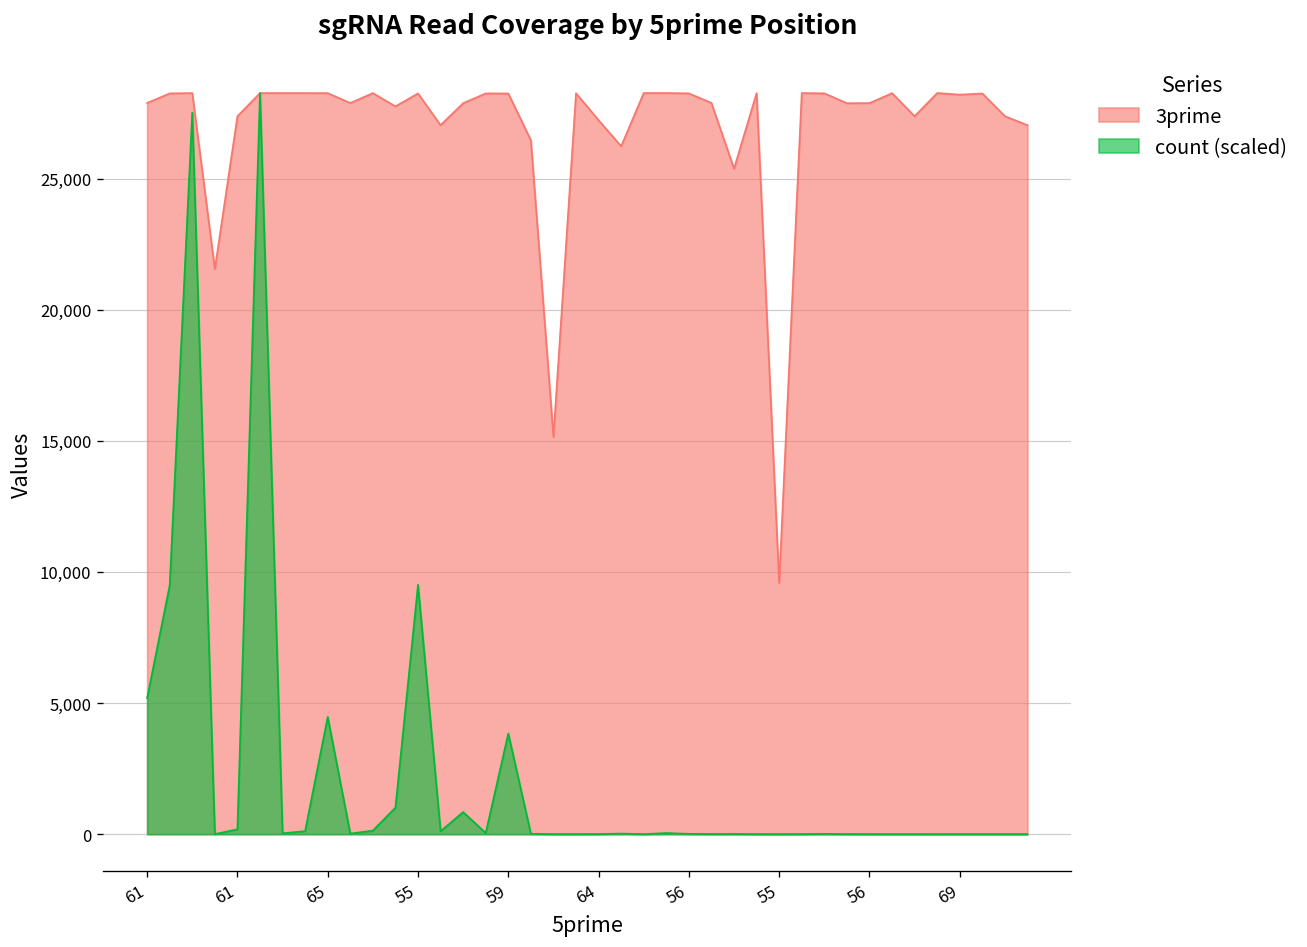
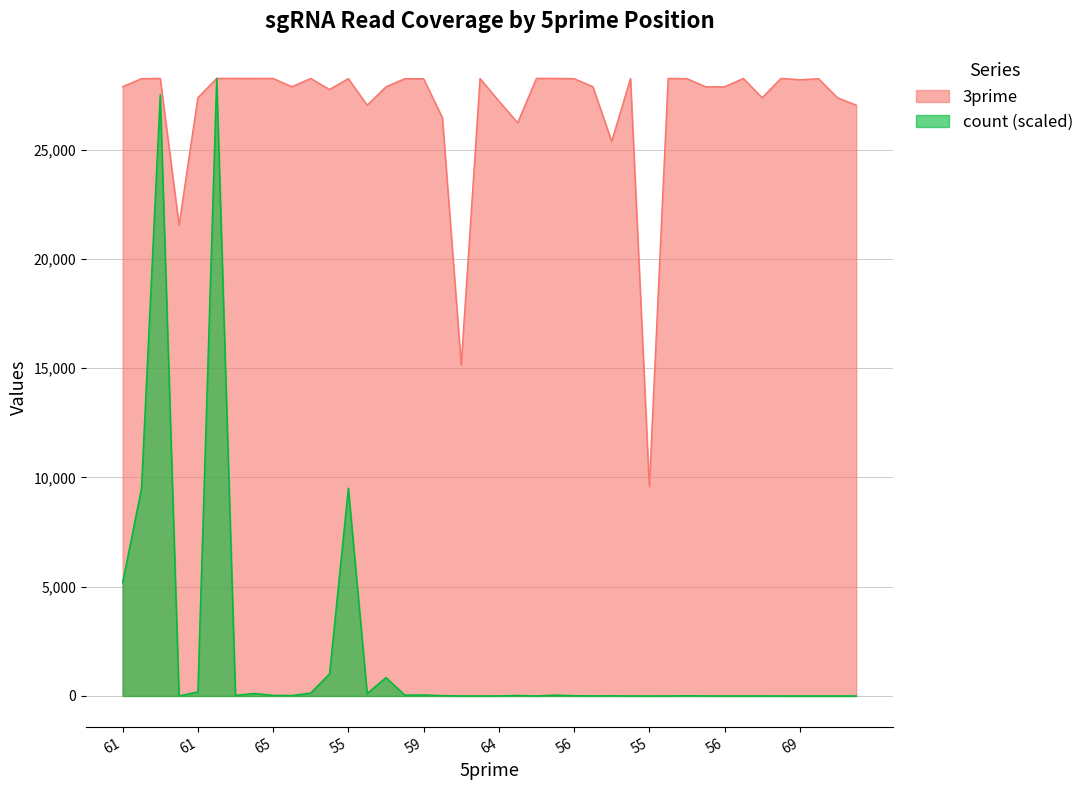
  {
    "3prime": {
      "65": "28,300",
      "59": "28,200",
      "64": "27,200",
      "69": "28,200"
    },
    "count (scaled)": {
-     "65": "4,500",
-     "59": "3,800",
+     "65": "0",
+     "59": "0",
      "64": "0",
      "69": "0"
    }
  }
